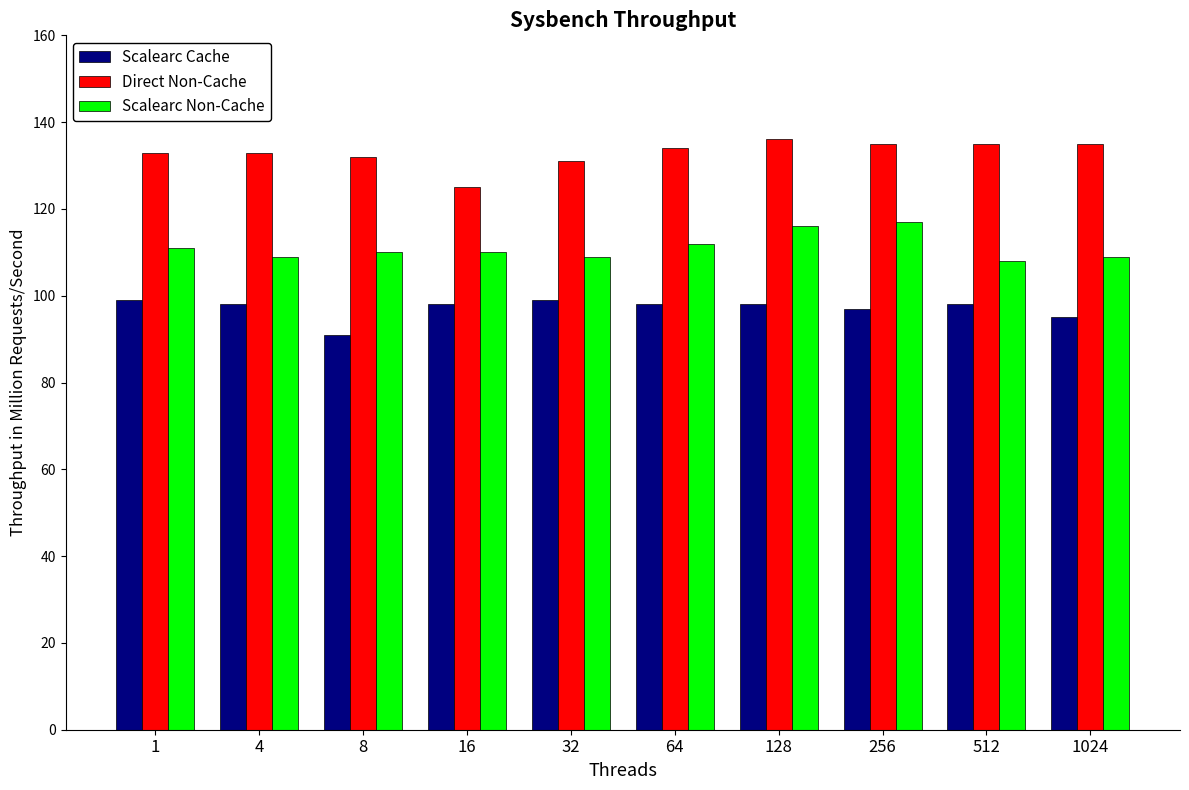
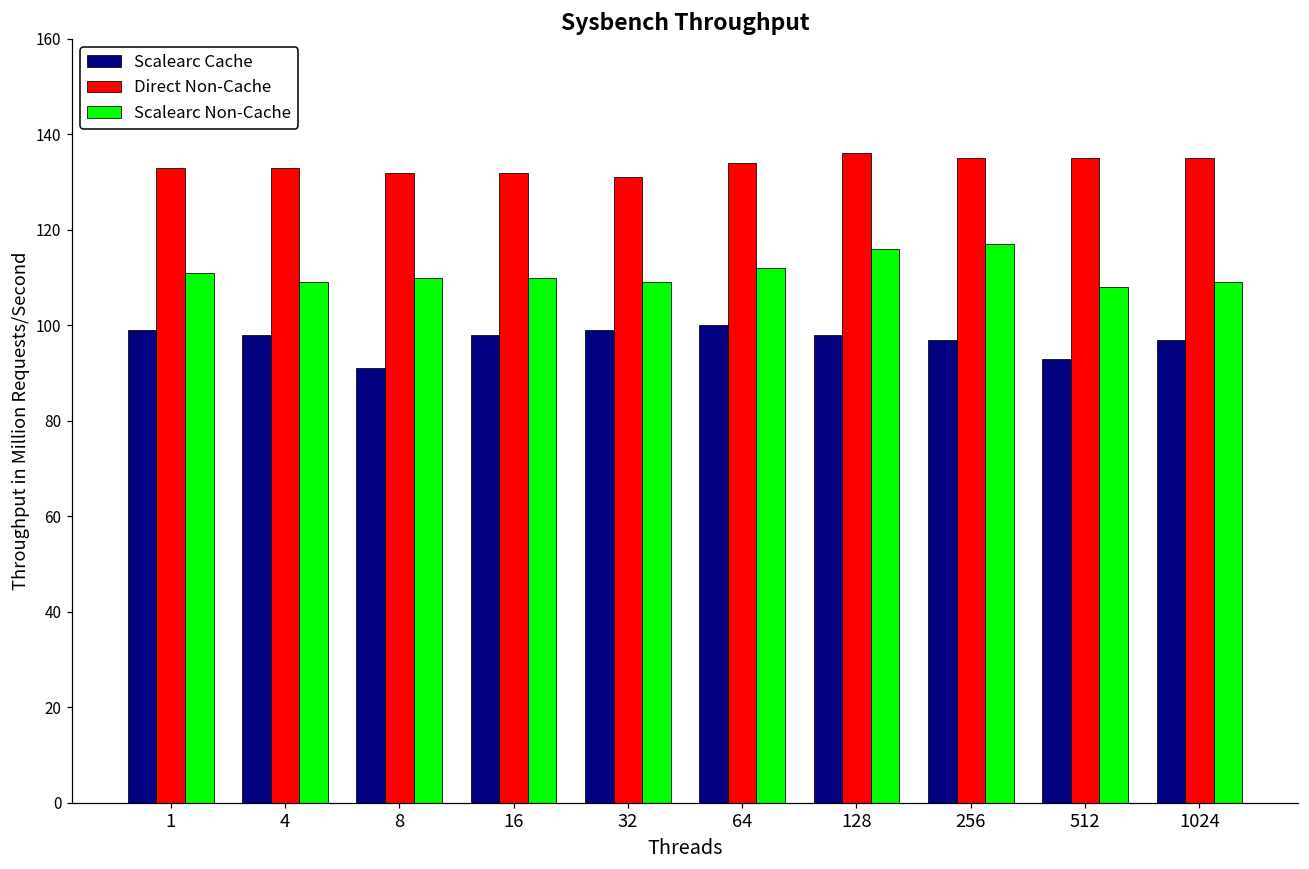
  {
    "Scalearc Cache": {
      "1": 99,
      "4": 98,
      "8": 91,
      "16": 98,
      "32": 99,
-     "64": 98,
+     "64": 100,
      "128": 98,
      "256": 97,
-     "512": 98,
-     "1024": 95
+     "512": 93,
+     "1024": 97
    },
    "Direct Non-Cache": {
      "1": 133,
      "4": 133,
      "8": 132,
-     "16": 125,
+     "16": 132,
      "32": 131,
      "64": 134,
      "128": 136,
      "256": 135,
      "512": 135,
      "1024": 135
    },
    "Scalearc Non-Cache": {
      "1": 111,
      "4": 109,
      "8": 110,
      "16": 110,
      "32": 109,
      "64": 112,
      "128": 116,
      "256": 117,
      "512": 108,
      "1024": 109
    }
  }
